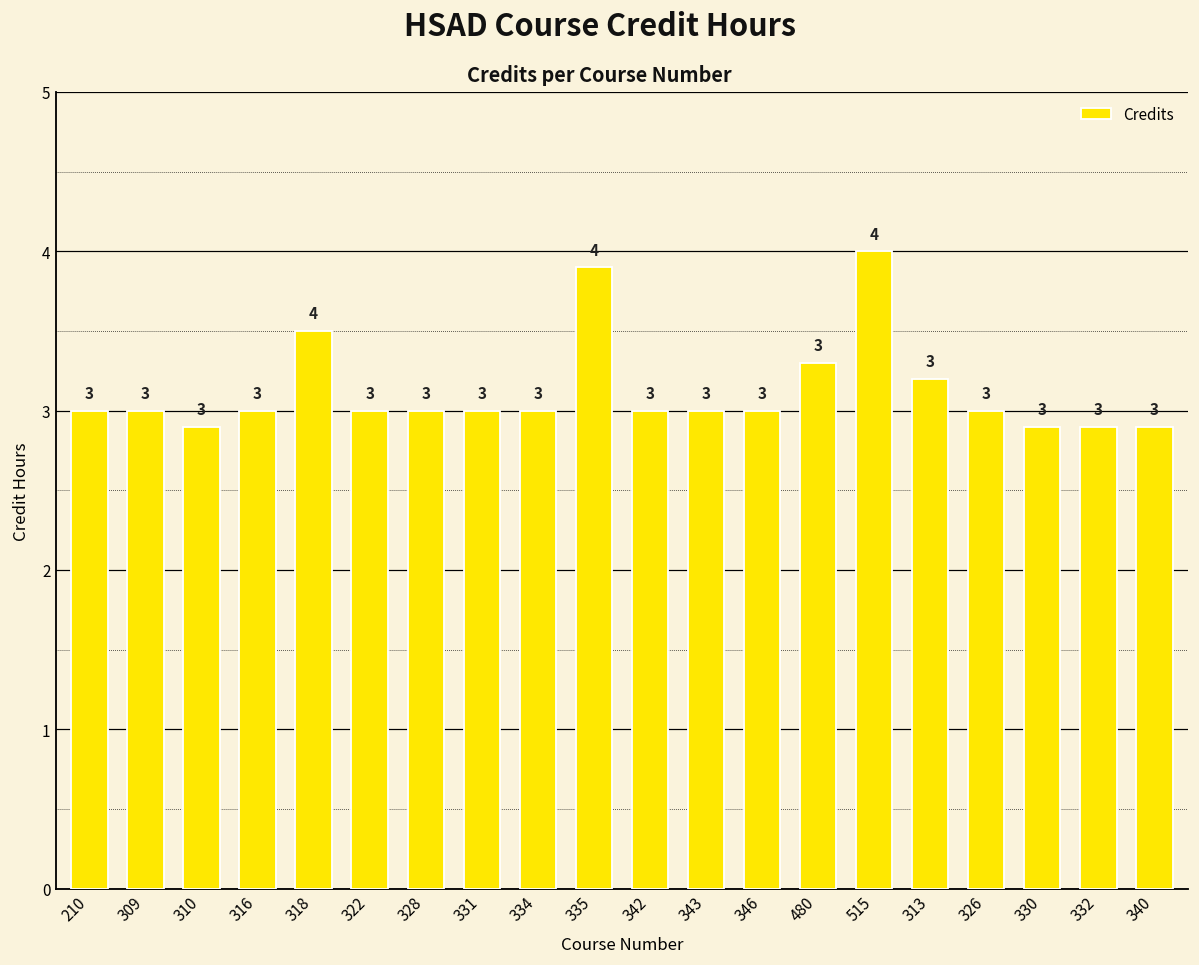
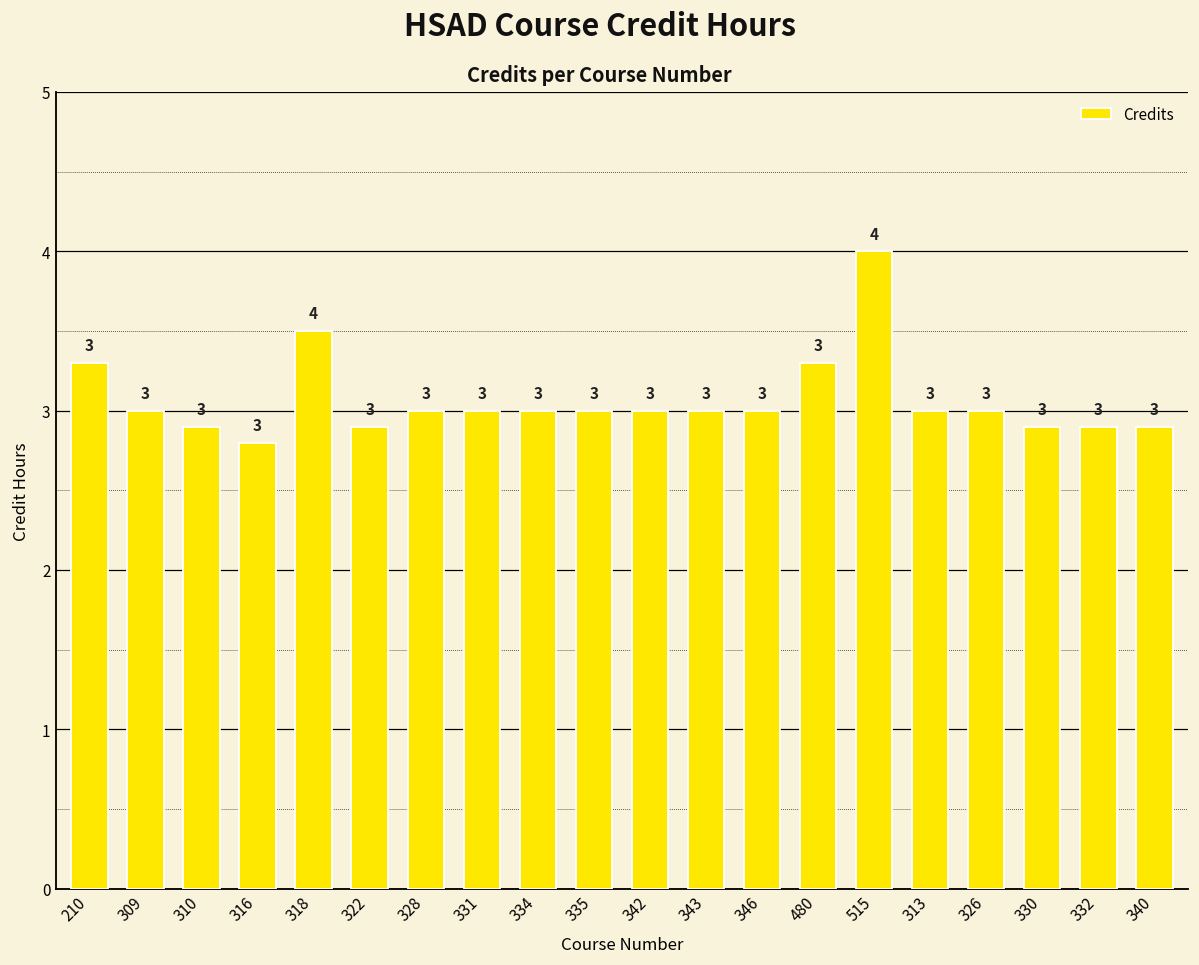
  {
-   "210": 3.0,
+   "210": 3.3,
    "309": 3,
    "310": 3,
-   "316": 3.0,
+   "316": 2.8,
    "318": 4,
-   "322": 3.0,
+   "322": 2.9,
    "328": 3,
    "331": 3,
    "334": 3,
-   "335": 4,
+   "335": 3,
    "342": 3,
    "343": 3,
    "346": 3,
    "480": 3,
    "515": 4,
-   "313": 3.2,
+   "313": 3.0,
    "326": 3,
    "330": 3,
    "332": 3,
    "340": 3
  }
